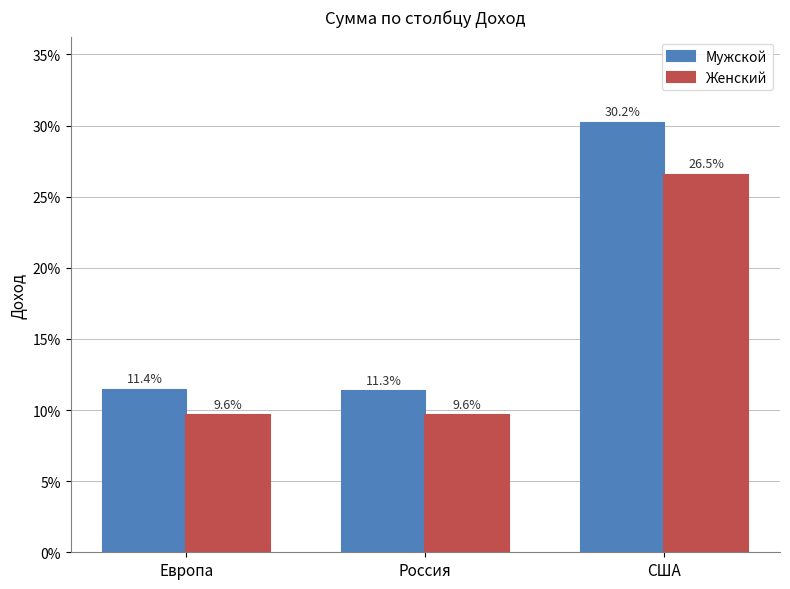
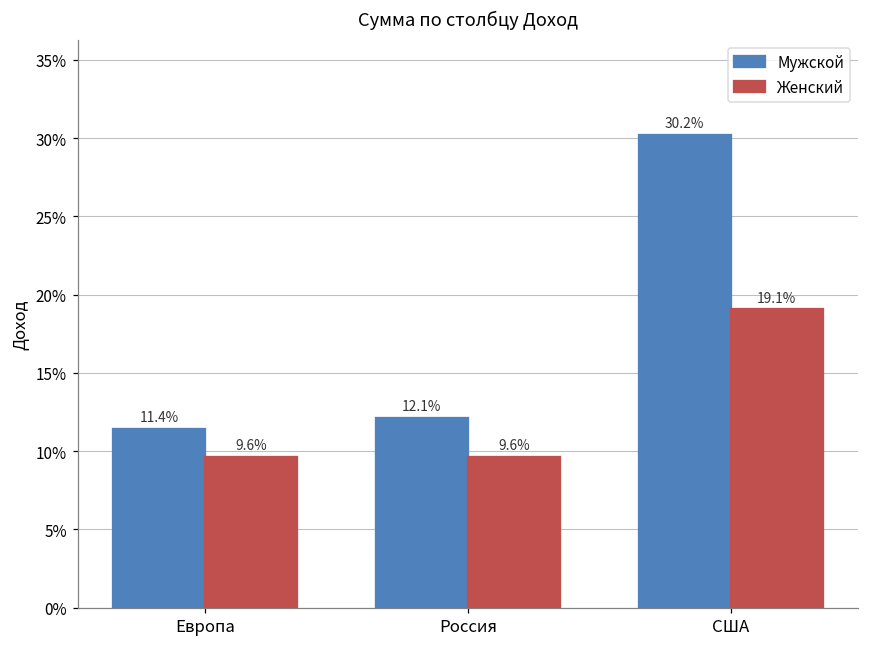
  {
    "Мужской": {
      "Европа": "11.4%",
-     "Россия": "11.3%",
+     "Россия": "12.1%",
      "США": "30.2%"
    },
    "Женский": {
      "Европа": "9.6%",
      "Россия": "9.6%",
-     "США": "26.5%"
+     "США": "19.1%"
    }
  }
